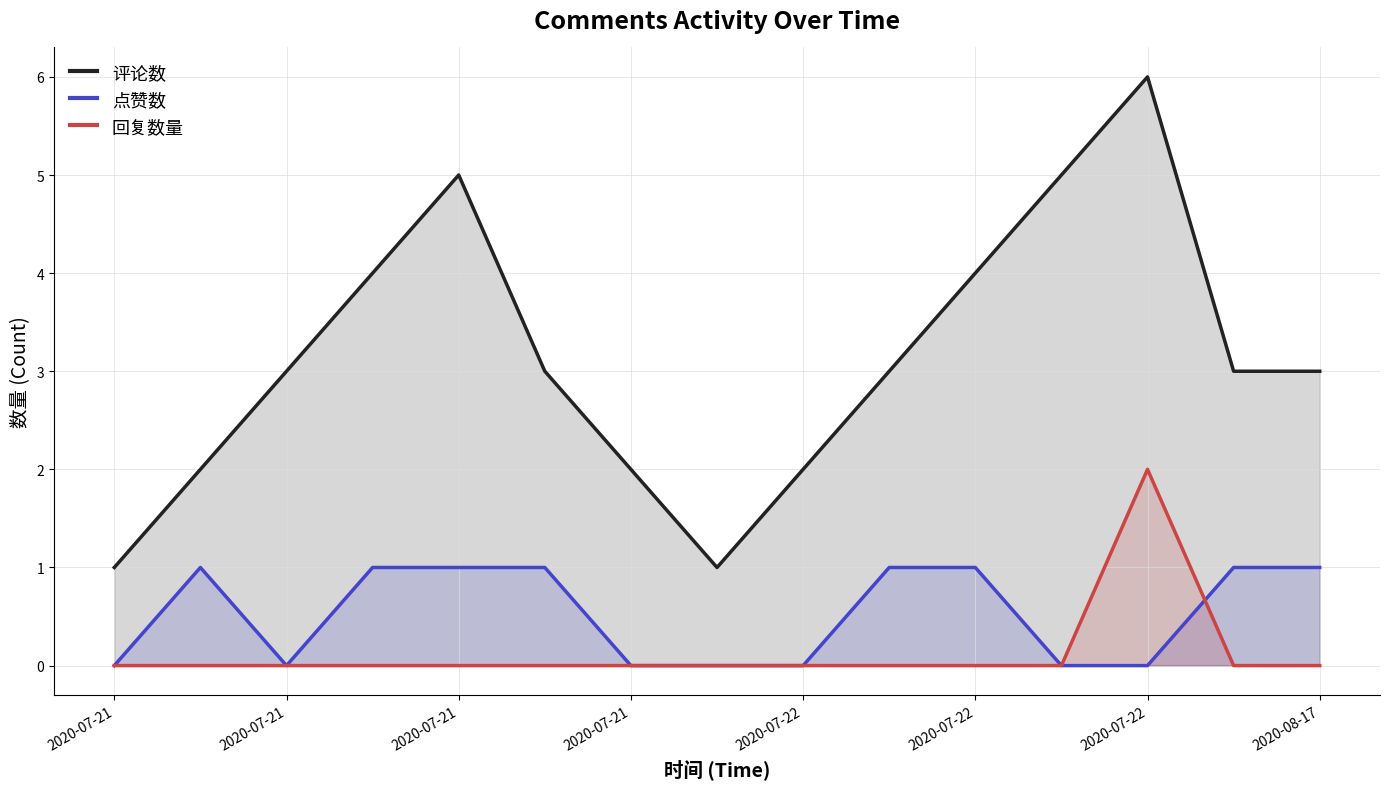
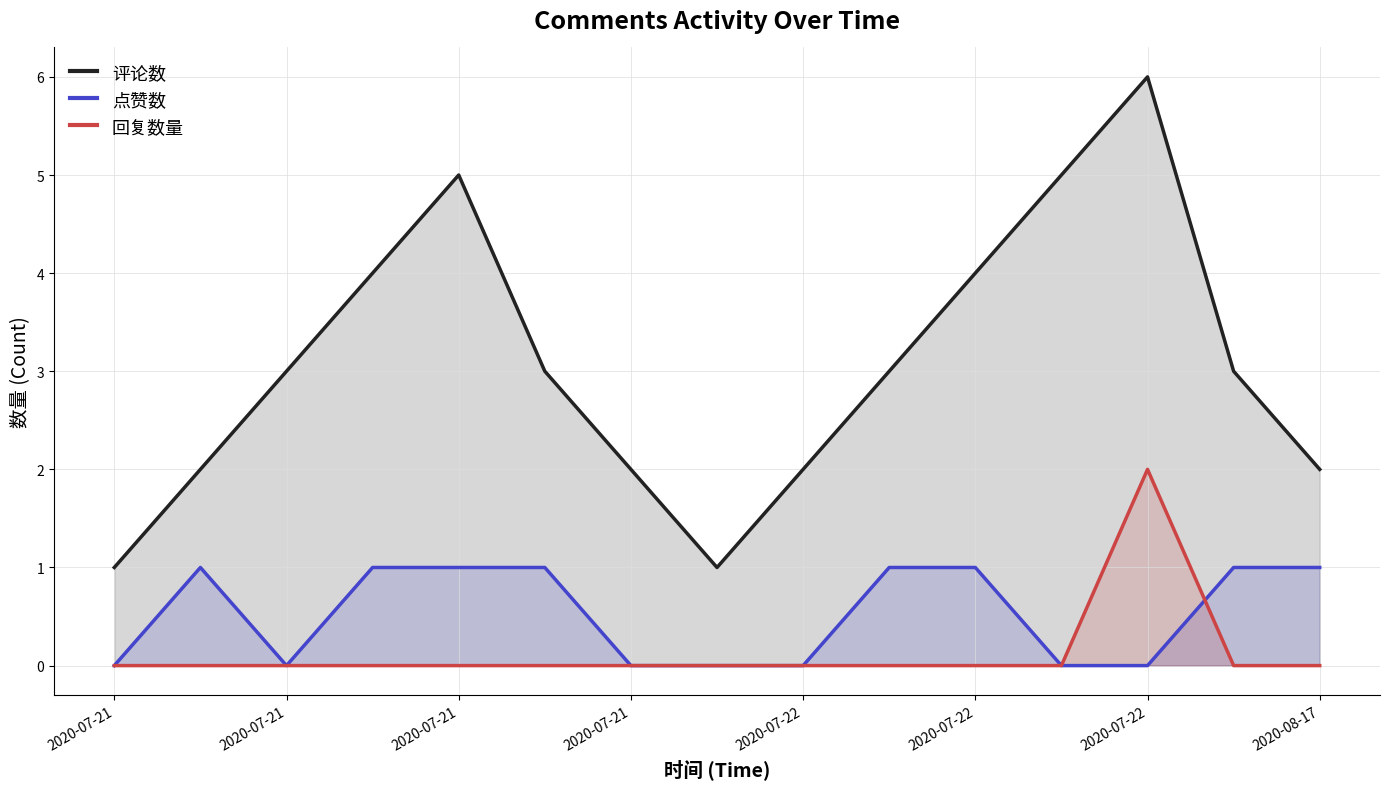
  {
    "评论数": {
-     "2020-08-17": 3
+     "2020-08-17": 2
    },
    "点赞数": {
      "2020-08-17": 1
    },
    "回复数量": {
      "2020-08-17": 0
    }
  }
